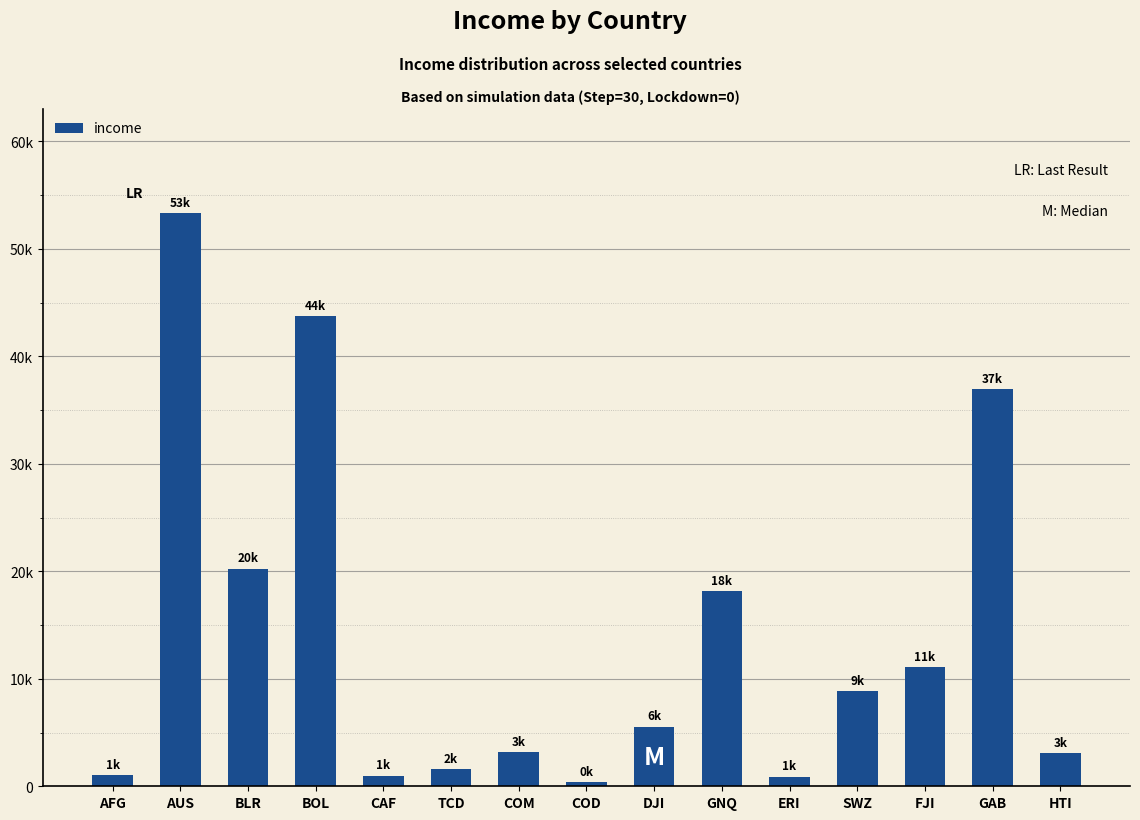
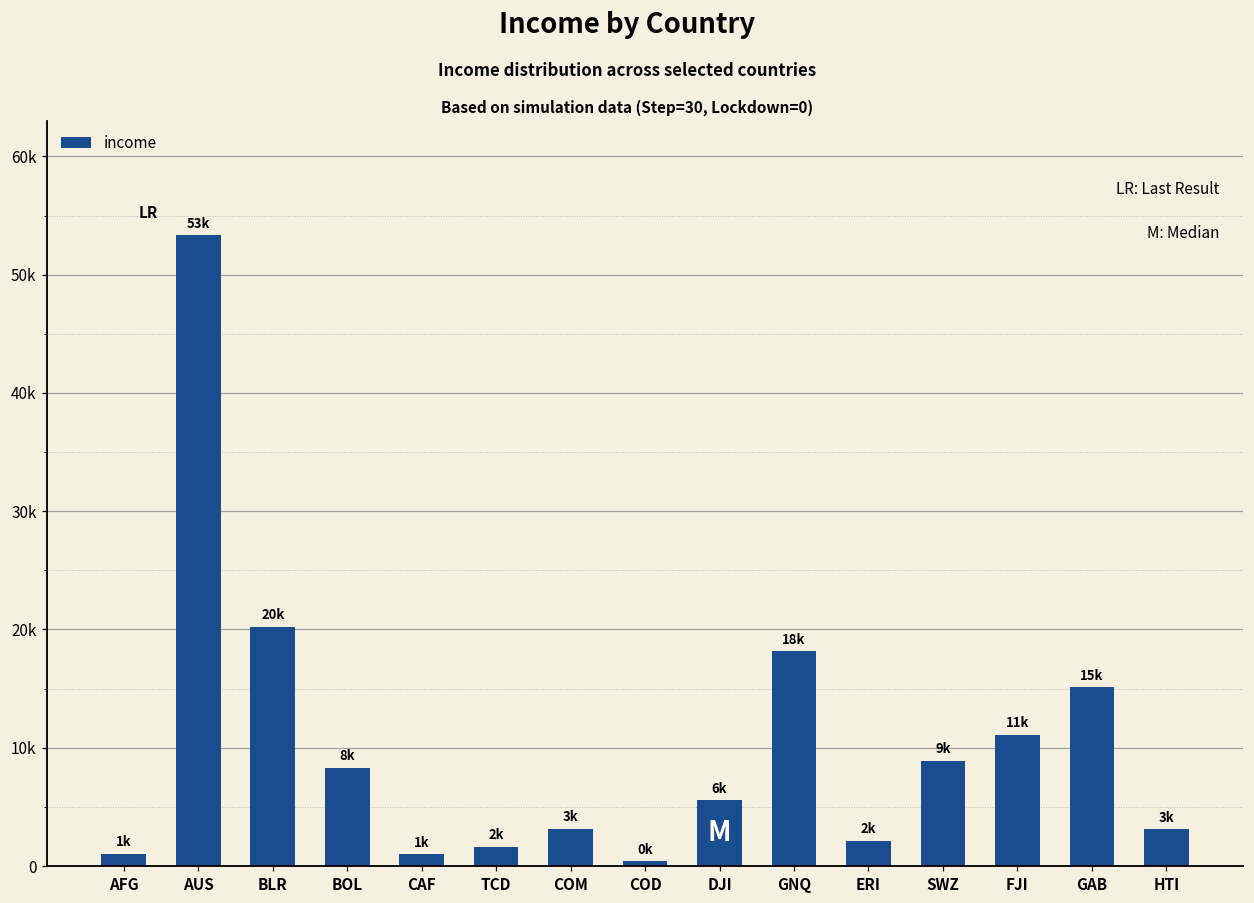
  {
    "AFG": "1k",
    "AUS": "53k",
    "BLR": "20k",
-   "BOL": "44k",
+   "BOL": "8k",
    "CAF": "1k",
    "TCD": "2k",
    "COM": "3k",
    "DJI": "6k",
    "GNQ": "18k",
-   "ERI": "1k",
+   "ERI": "2k",
    "SWZ": "9k",
    "FJI": "11k",
-   "GAB": "37k",
+   "GAB": "15k",
    "HTI": "3k"
  }
